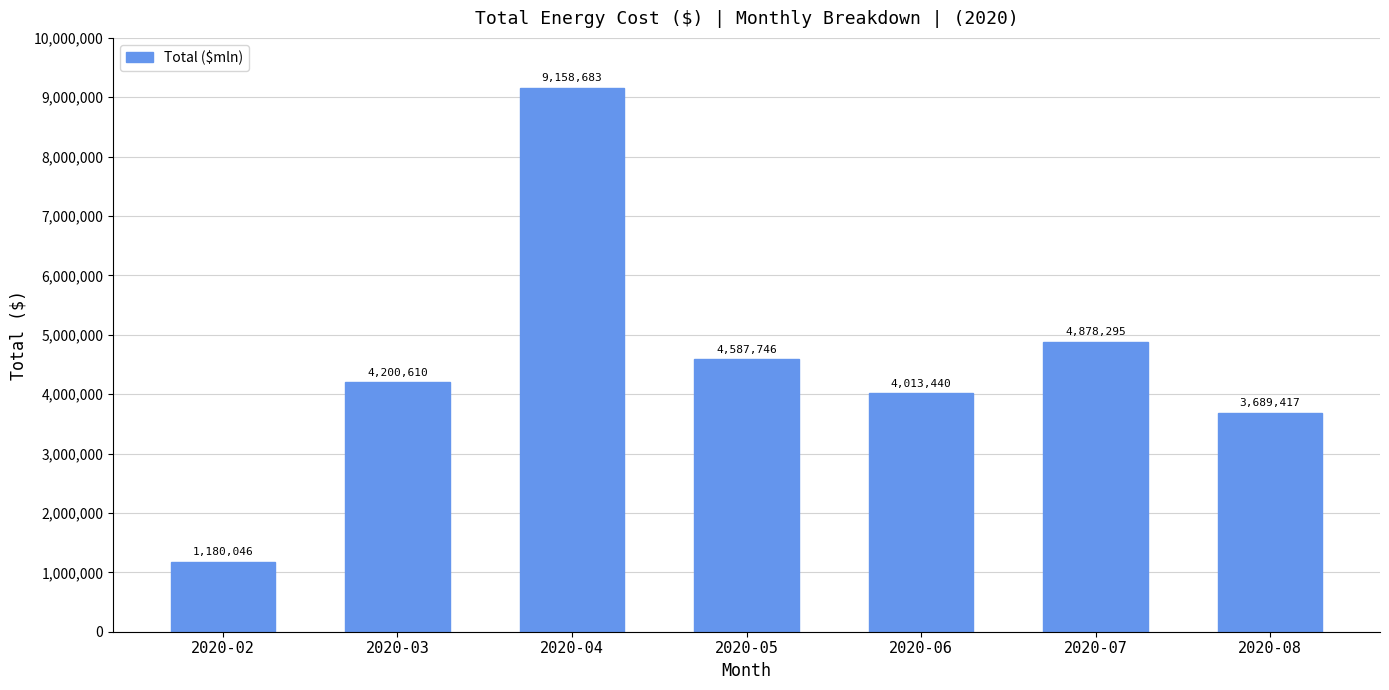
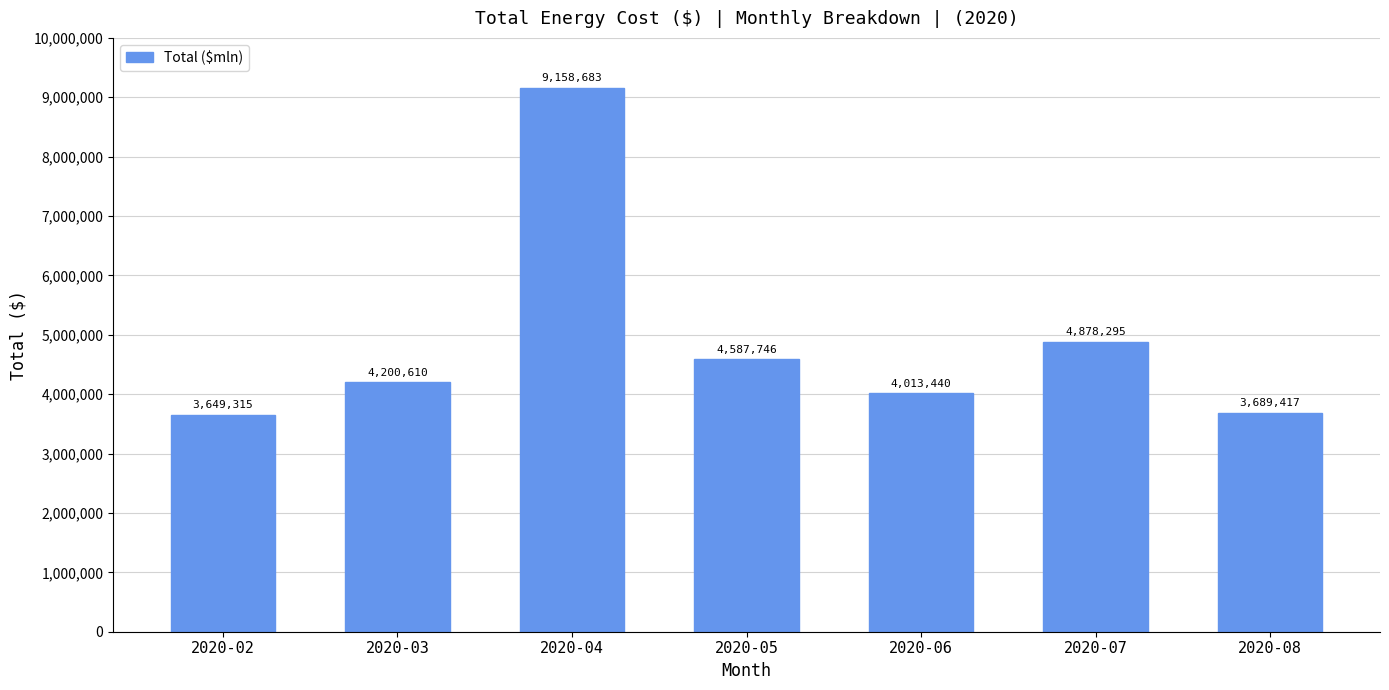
  {
-   "2020-02": "1,180,046",
+   "2020-02": "3,649,315",
    "2020-03": "4,200,610",
    "2020-04": "9,158,683",
    "2020-05": "4,587,746",
    "2020-06": "4,013,440",
    "2020-07": "4,878,295",
    "2020-08": "3,689,417"
  }
